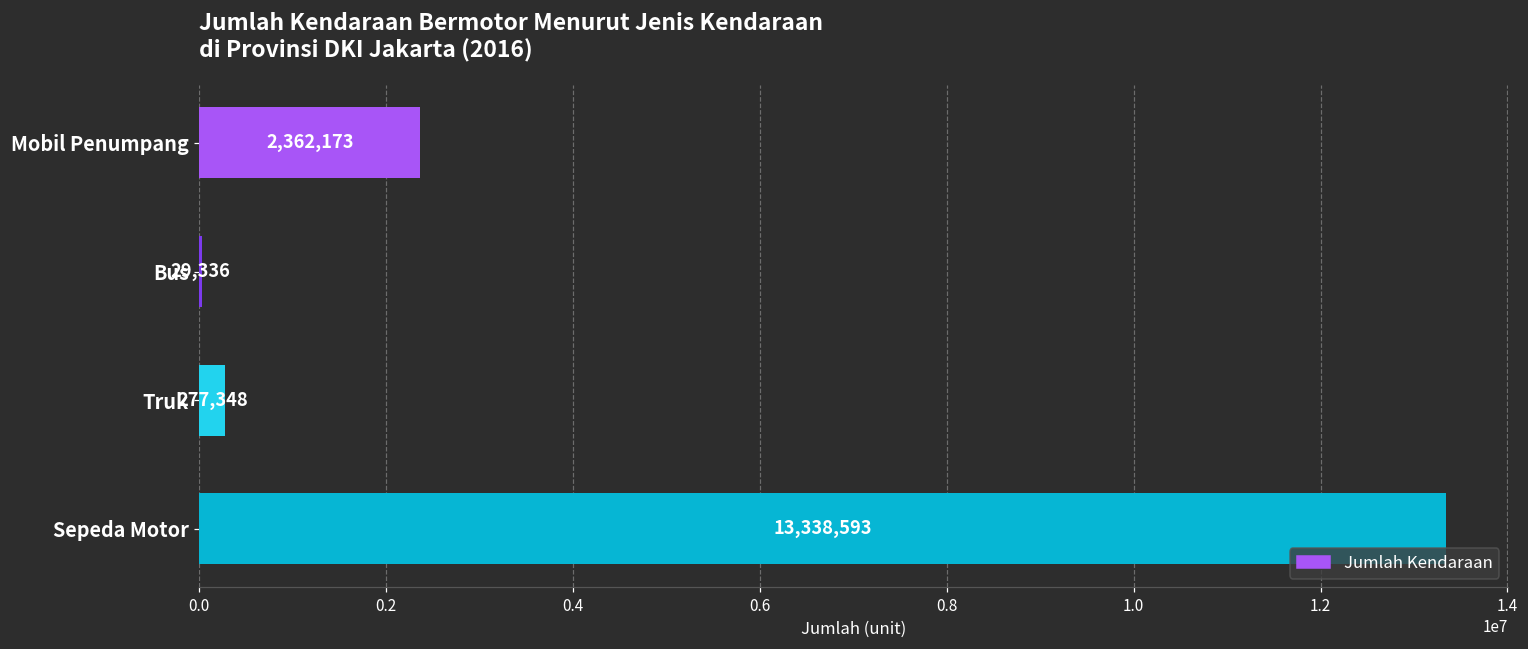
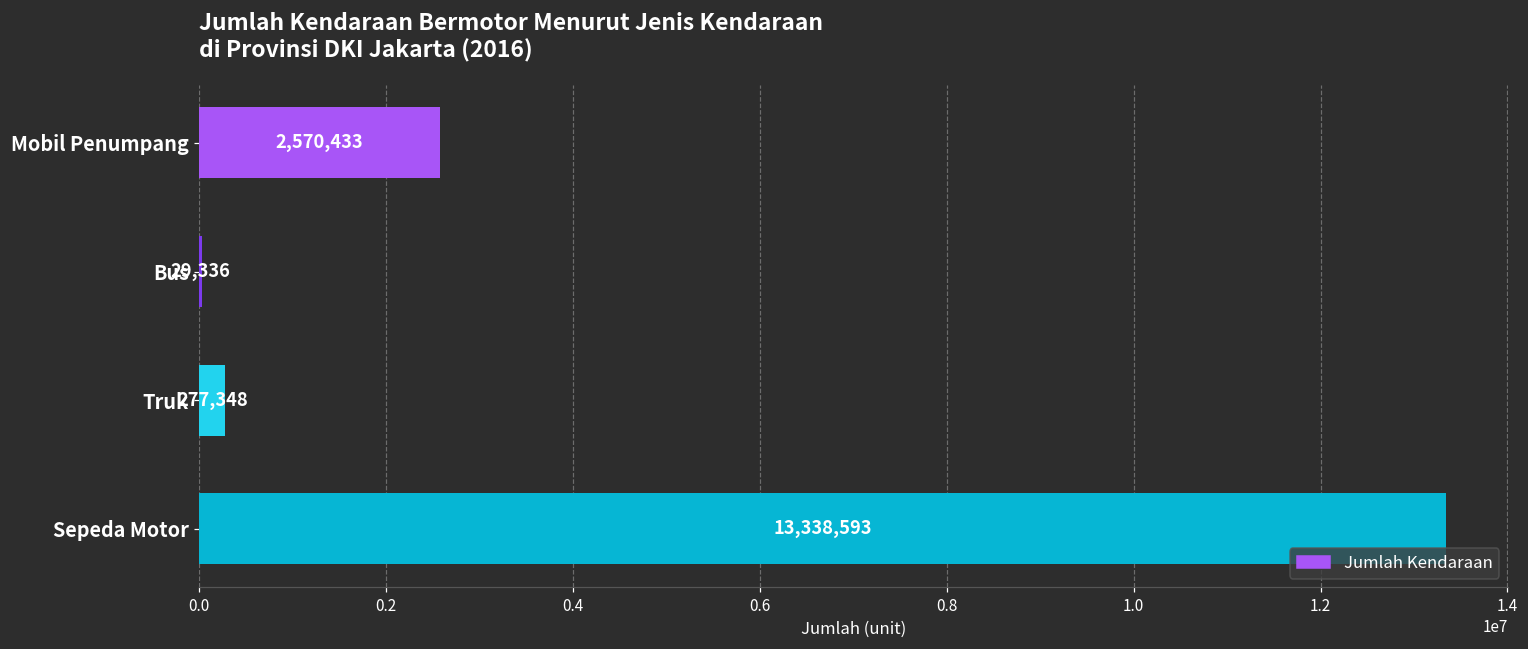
  {
-   "Mobil Penumpang": "2,362,173",
+   "Mobil Penumpang": "2,570,433",
    "Bus": "29,336",
    "Truk": "277,348",
    "Sepeda Motor": "13,338,593"
  }
